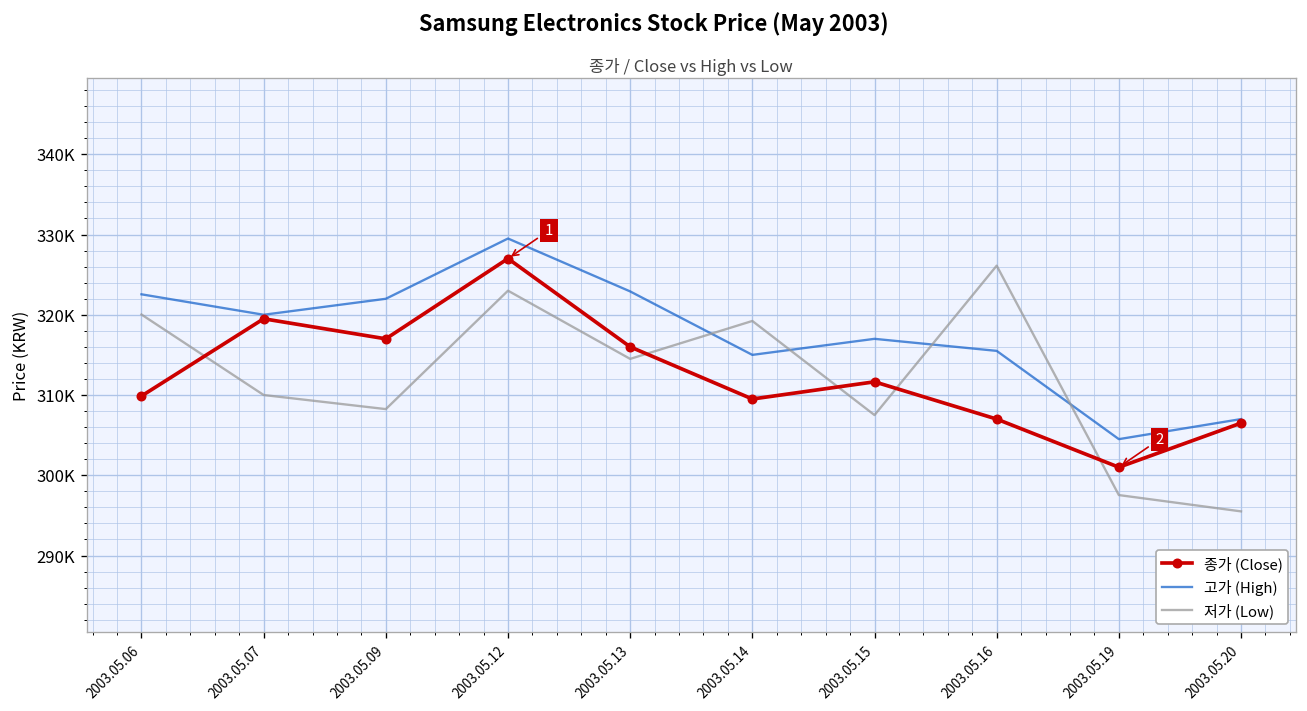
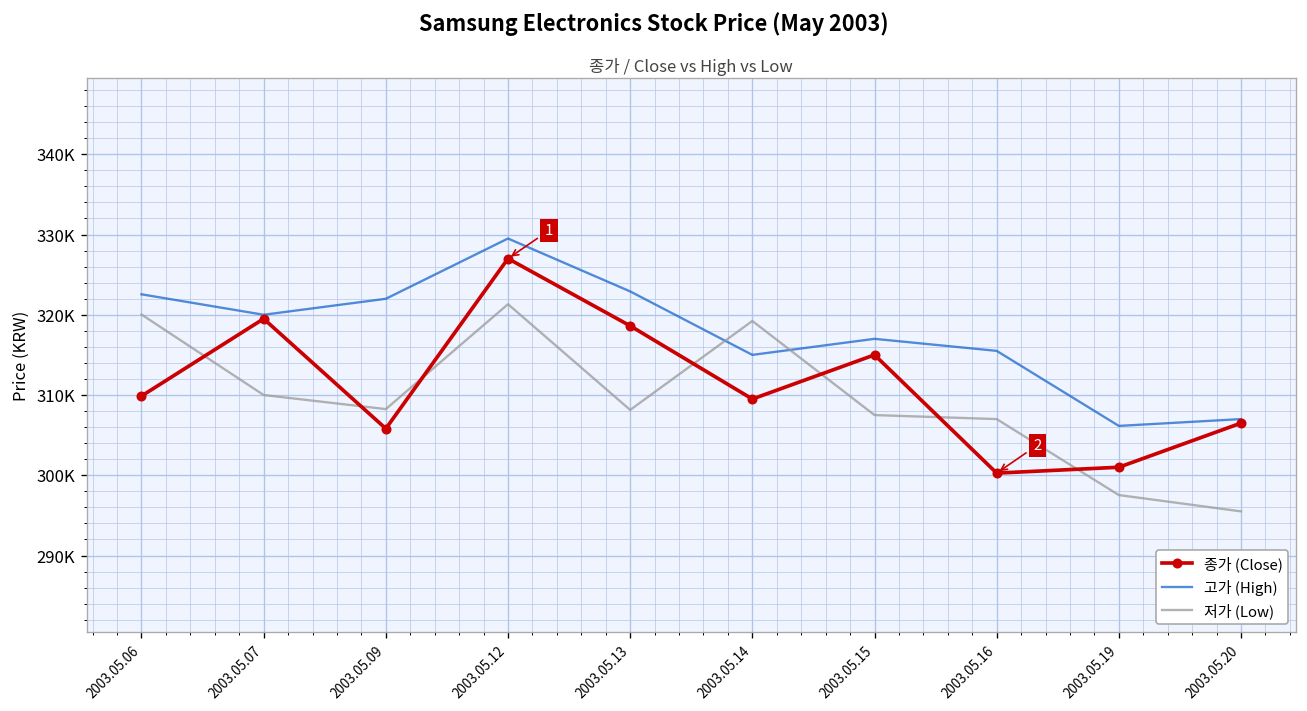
  {
    "종가 (Close)": {
      "2003.05.06": 310000,
      "2003.05.07": 320000,
-     "2003.05.09": 317000,
+     "2003.05.09": 306000,
      "2003.05.12": 327000,
-     "2003.05.13": 316000,
+     "2003.05.13": 319000,
      "2003.05.14": 310000,
-     "2003.05.15": 312000,
-     "2003.05.16": 307000,
+     "2003.05.15": 315000,
+     "2003.05.16": 300000,
      "2003.05.19": 301000,
      "2003.05.20": 307000
    },
    "고가 (High)": {
      "2003.05.06": 323000,
      "2003.05.07": 320000,
      "2003.05.09": 322000,
      "2003.05.12": 330000,
      "2003.05.13": 323000,
      "2003.05.14": 315000,
      "2003.05.15": 317000,
      "2003.05.16": 316000,
-     "2003.05.19": 305000,
+     "2003.05.19": 306000,
      "2003.05.20": 307000
    },
    "저가 (Low)": {
      "2003.05.06": 320000,
      "2003.05.07": 310000,
      "2003.05.09": 308000,
-     "2003.05.12": 323000,
-     "2003.05.13": 315000,
+     "2003.05.12": 321000,
+     "2003.05.13": 308000,
      "2003.05.14": 319000,
      "2003.05.15": 308000,
-     "2003.05.16": 326000,
+     "2003.05.16": 307000,
      "2003.05.19": 298000,
      "2003.05.20": 296000
    }
  }
